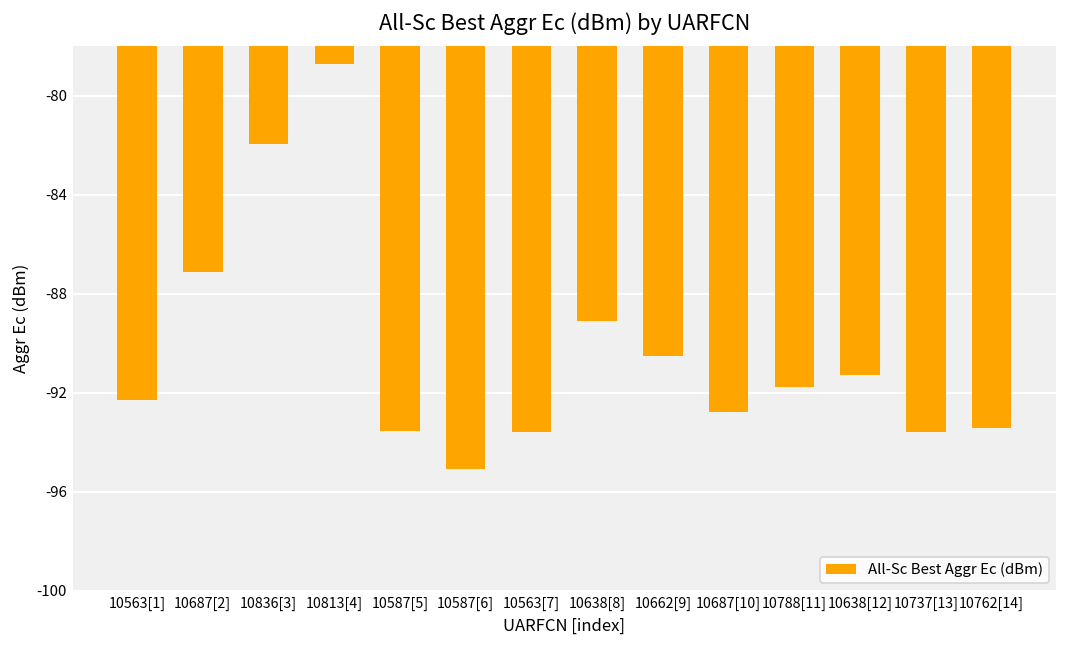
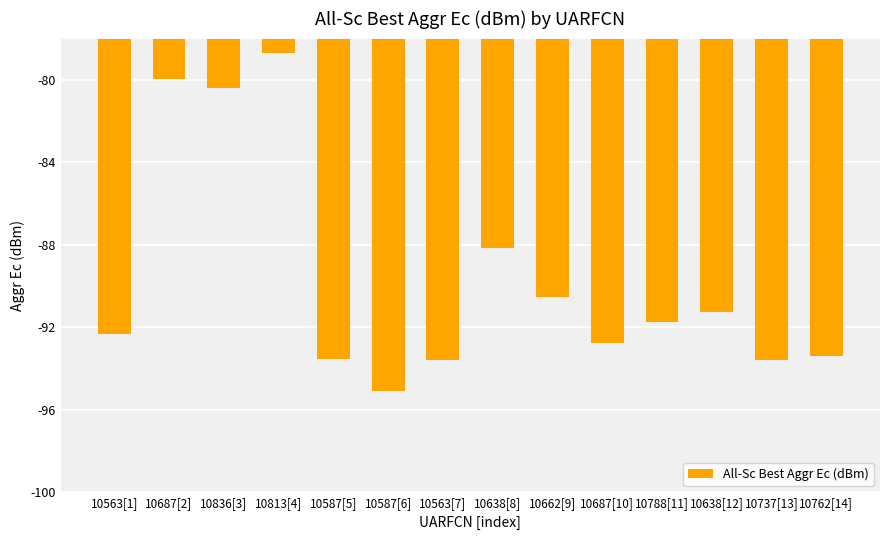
  {
    "10563[1]": -92.3,
-   "10687[2]": -87.1,
-   "10836[3]": -82.0,
+   "10687[2]": -80.0,
+   "10836[3]": -80.4,
    "10813[4]": -78.7,
    "10587[5]": -93.5,
    "10587[6]": -95.1,
    "10563[7]": -93.6,
-   "10638[8]": -89.1,
+   "10638[8]": -88.1,
    "10662[9]": -90.5,
    "10687[10]": -92.8,
    "10788[11]": -91.8,
    "10638[12]": -91.3,
    "10737[13]": -93.6,
    "10762[14]": -93.4
  }
